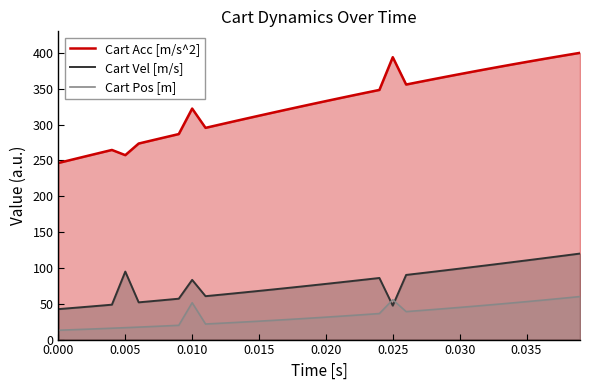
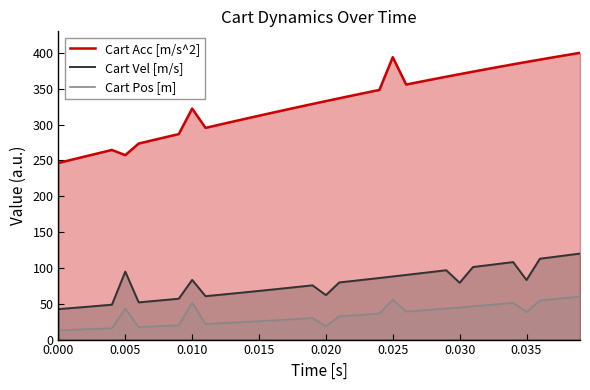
  {
    "Cart Acc [m/s^2]": {
      "0.000": 250,
      "0.005": 260,
      "0.010": 320,
      "0.015": 310,
      "0.020": 330,
      "0.025": 390,
      "0.030": 370,
      "0.035": 390
    },
    "Cart Vel [m/s]": {
      "0.000": 40,
      "0.005": 90,
      "0.010": 80,
      "0.015": 70,
-     "0.020": 80,
-     "0.025": 50,
-     "0.030": 100,
-     "0.035": 110
+     "0.020": 60,
+     "0.025": 90,
+     "0.030": 80,
+     "0.035": 80
    },
    "Cart Pos [m]": {
      "0.000": 10,
-     "0.005": 20,
+     "0.005": 40,
      "0.010": 50,
      "0.015": 30,
-     "0.020": 30,
+     "0.020": 20,
      "0.025": 60,
      "0.030": 40,
-     "0.035": 50
+     "0.035": 40
    }
  }
